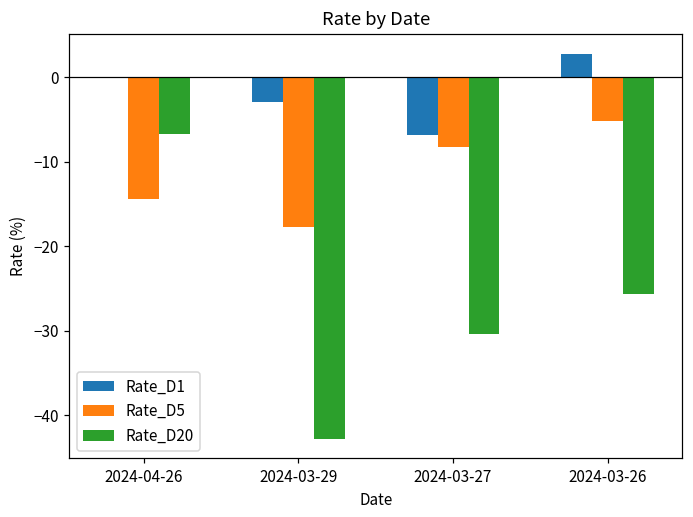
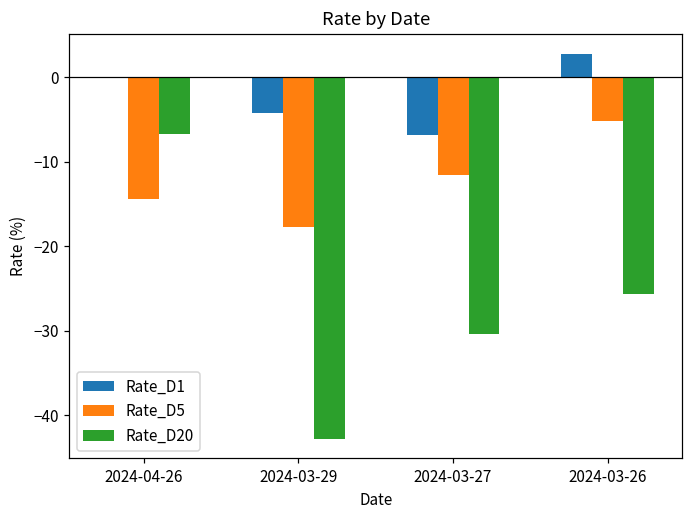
  {
    "Rate_D1": {
      "2024-04-26": 0,
-     "2024-03-29": -3,
+     "2024-03-29": -4,
      "2024-03-27": -7,
      "2024-03-26": 3
    },
    "Rate_D5": {
      "2024-04-26": -14,
      "2024-03-29": -18,
-     "2024-03-27": -8,
+     "2024-03-27": -12,
      "2024-03-26": -5
    },
    "Rate_D20": {
      "2024-04-26": -7,
      "2024-03-29": -43,
      "2024-03-27": -30,
      "2024-03-26": -26
    }
  }
